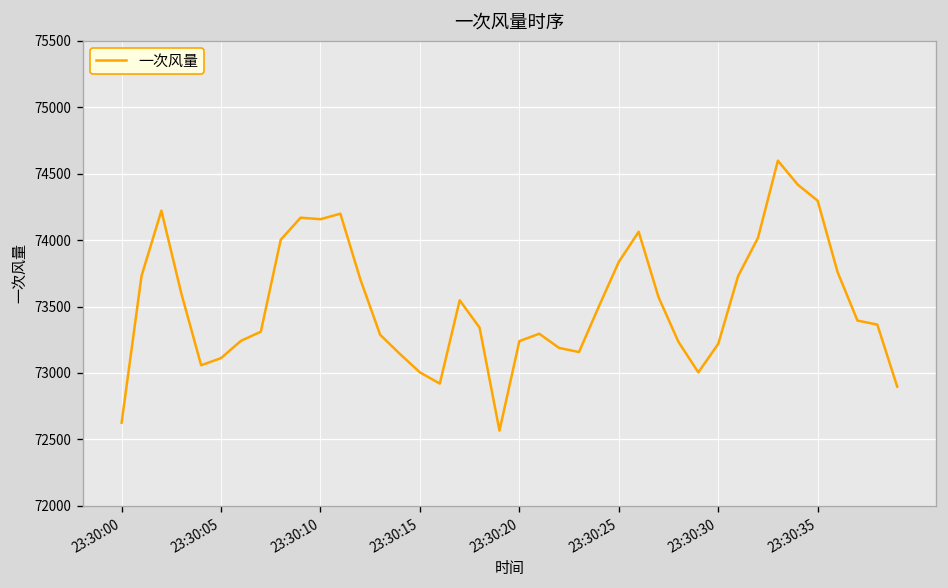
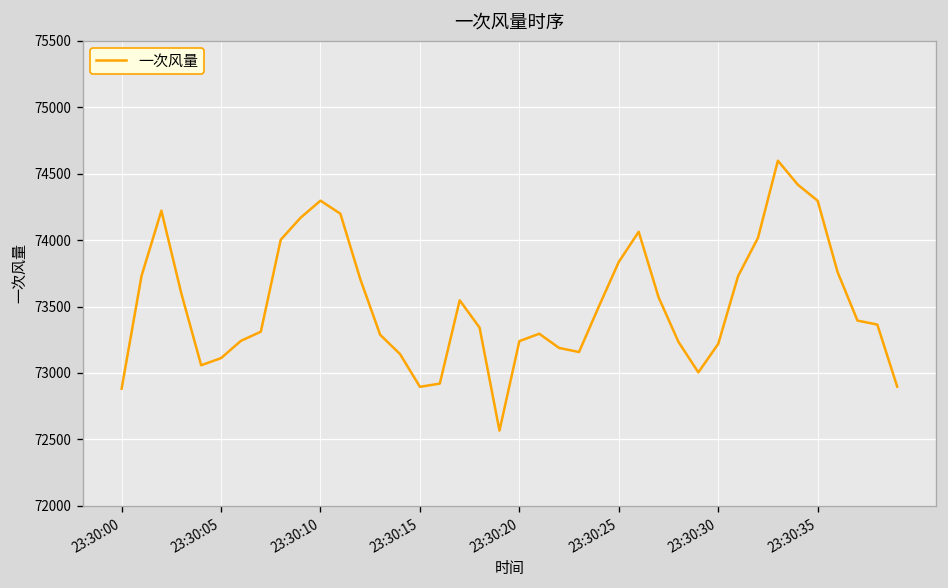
  {
-   "23:30:00": 72630,
+   "23:30:00": 72880,
    "23:30:05": 73110,
-   "23:30:10": 74160,
-   "23:30:15": 73000,
+   "23:30:10": 74300,
+   "23:30:15": 72900,
    "23:30:20": 73240,
    "23:30:25": 73840,
    "23:30:30": 73220,
    "23:30:35": 74300
  }
